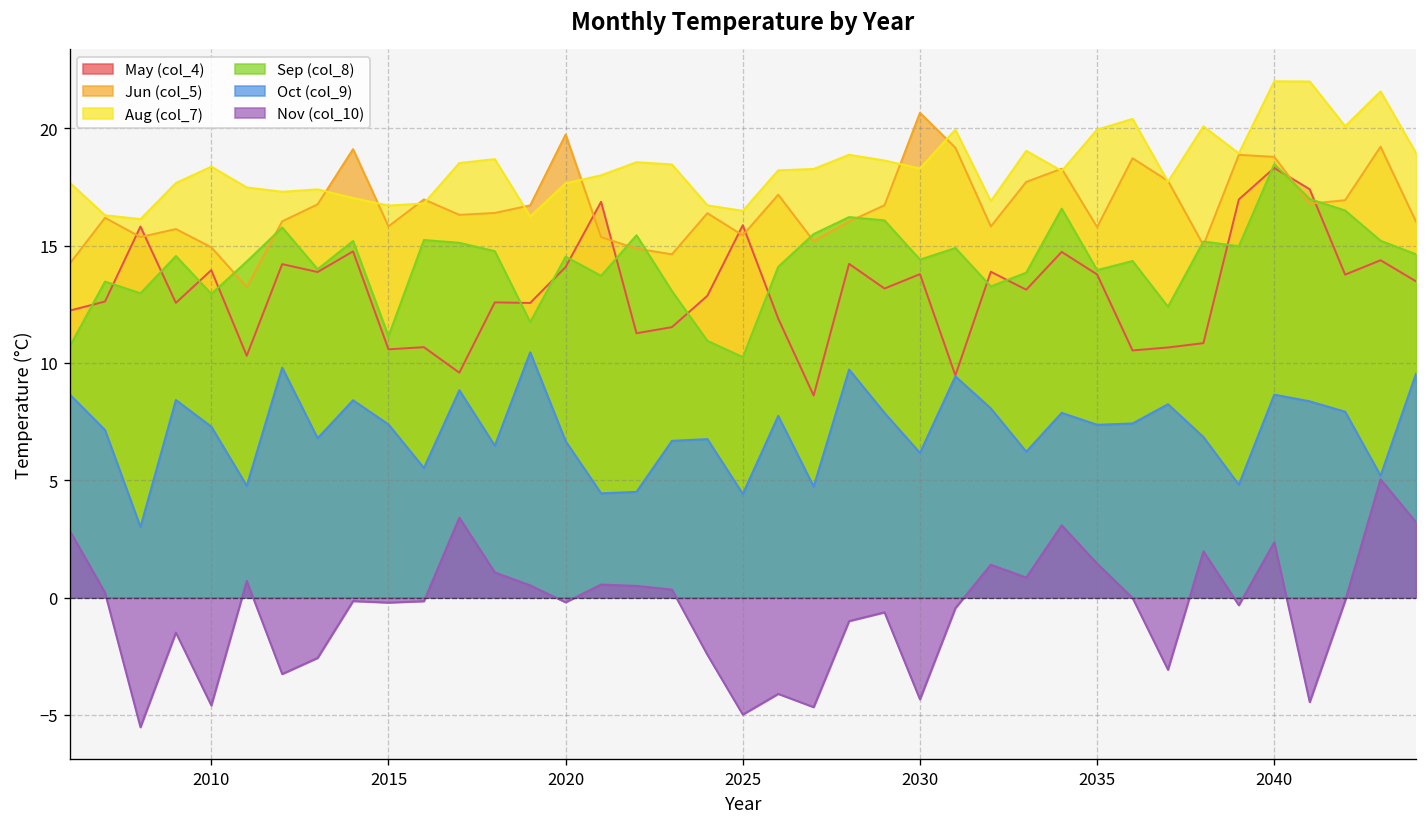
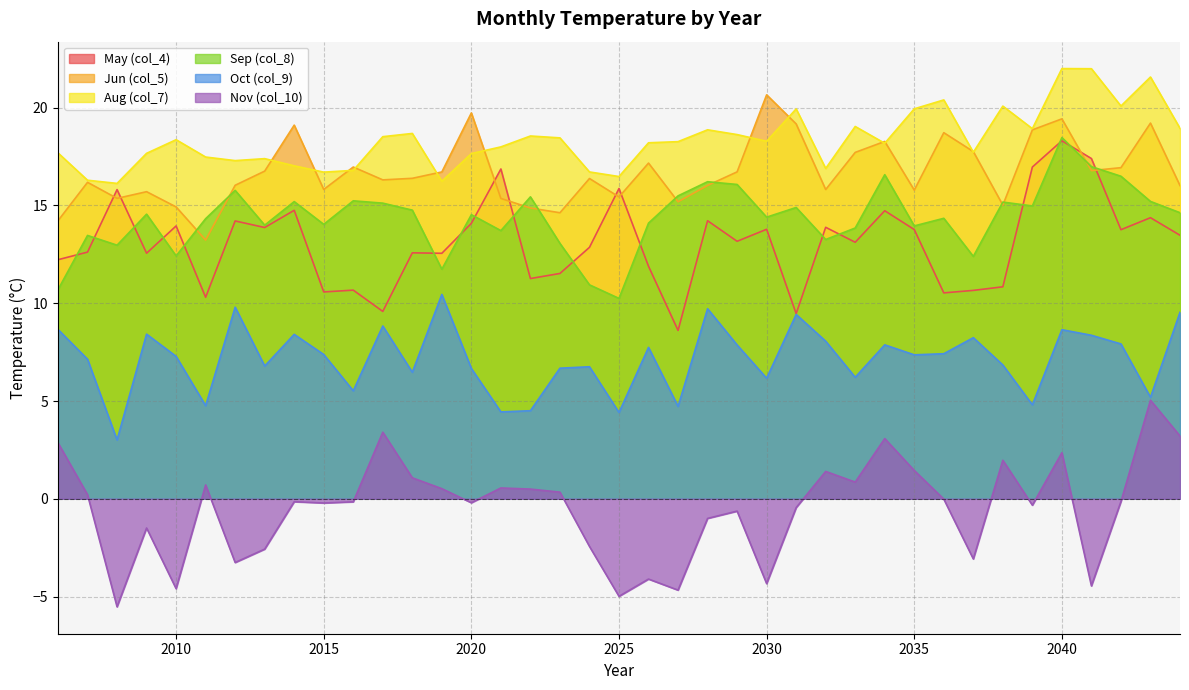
  {
    "May (col_4)": {
      "2010": 14.0,
      "2015": 10.6,
      "2020": 14.1,
      "2025": 15.9,
      "2030": 13.8,
      "2035": 13.8,
      "2040": 18.3
    },
    "Jun (col_5)": {
      "2010": 14.9,
      "2015": 15.8,
      "2020": 19.7,
      "2025": 15.4,
      "2030": 20.7,
      "2035": 15.8,
-     "2040": 18.8
+     "2040": 19.4
    },
    "Aug (col_7)": {
      "2010": 18.4,
      "2015": 16.7,
      "2020": 17.7,
      "2025": 16.5,
      "2030": 18.3,
      "2035": 19.9,
      "2040": 22.0
    },
    "Sep (col_8)": {
-     "2010": 12.9,
-     "2015": 11.1,
+     "2010": 12.4,
+     "2015": 14.0,
      "2020": 14.5,
      "2025": 10.2,
      "2030": 14.4,
      "2035": 14.0,
      "2040": 18.5
    },
    "Oct (col_9)": {
      "2010": 7.3,
      "2015": 7.4,
      "2020": 6.7,
      "2025": 4.4,
      "2030": 6.2,
      "2035": 7.4,
      "2040": 8.6
    }
  }
